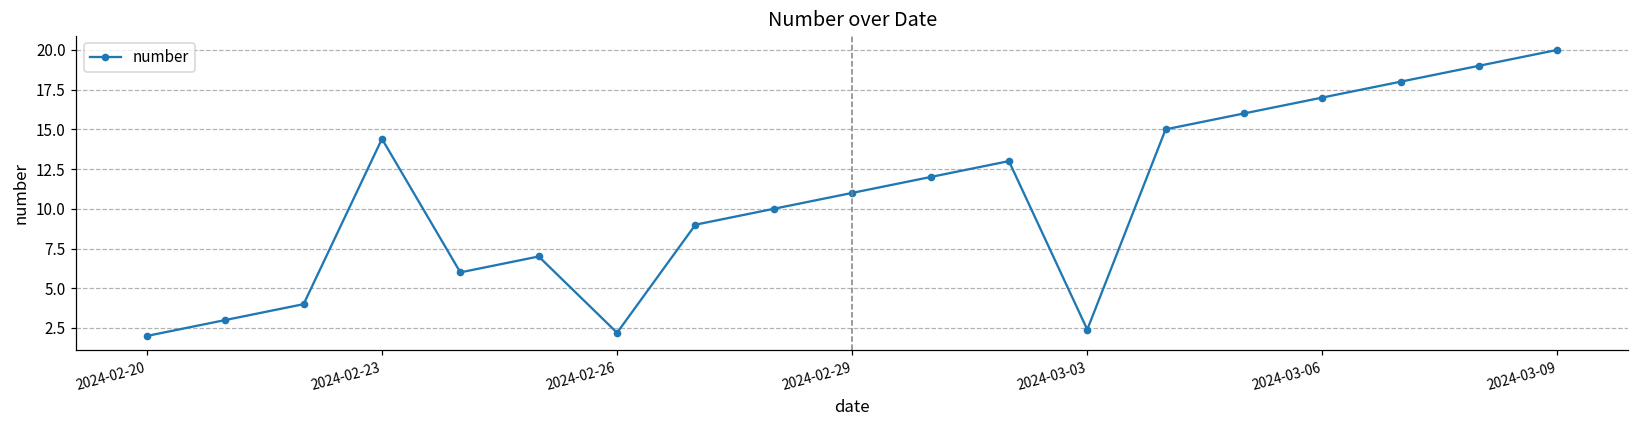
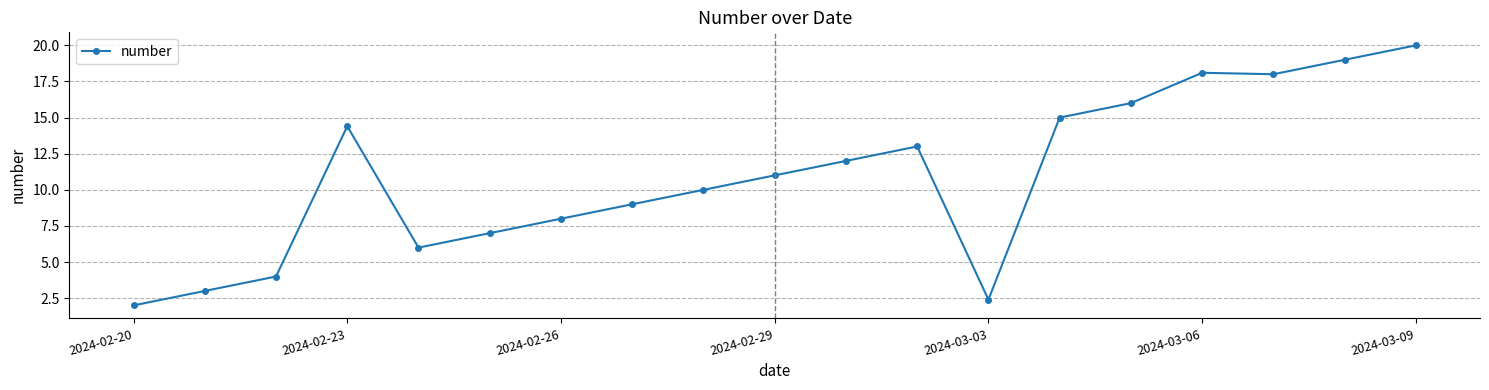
  {
    "2024-02-20": 2.0,
    "2024-02-23": 14.4,
-   "2024-02-26": 2.2,
+   "2024-02-26": 8.0,
    "2024-02-29": 11.0,
    "2024-03-03": 2.4,
-   "2024-03-06": 17.0,
+   "2024-03-06": 18.1,
    "2024-03-09": 20.0
  }
